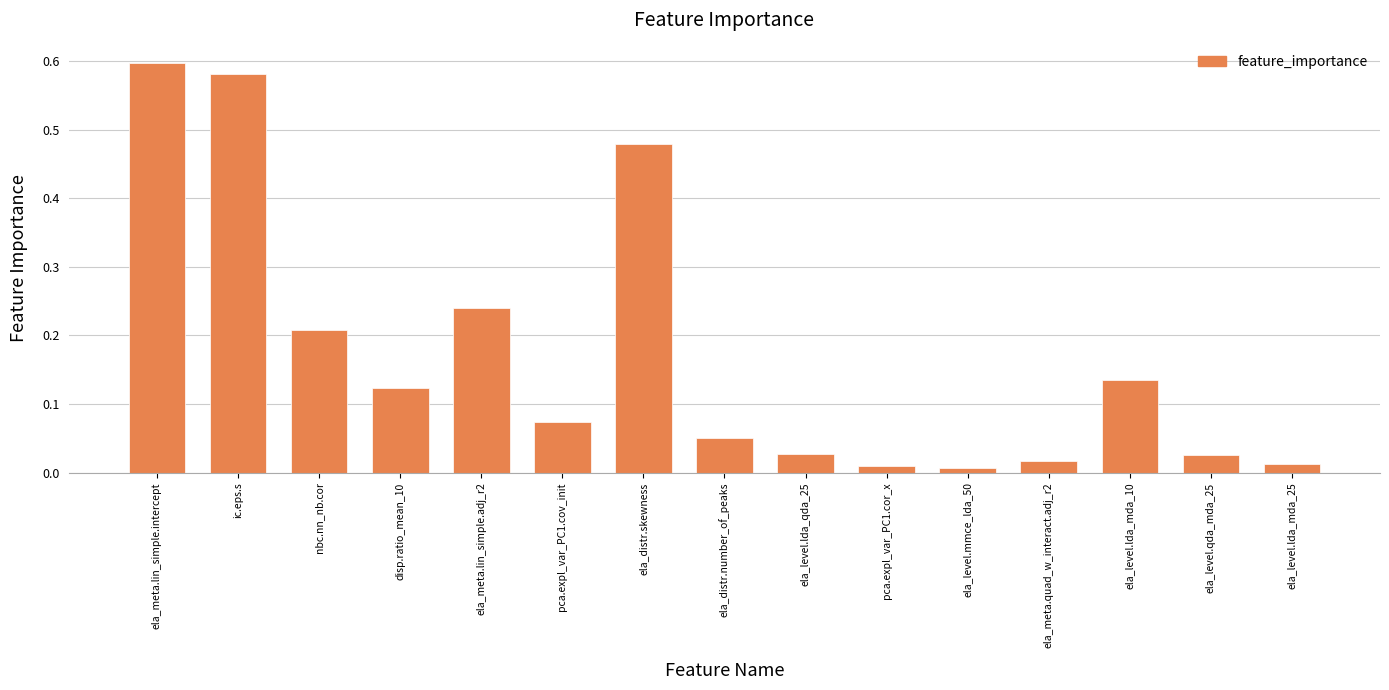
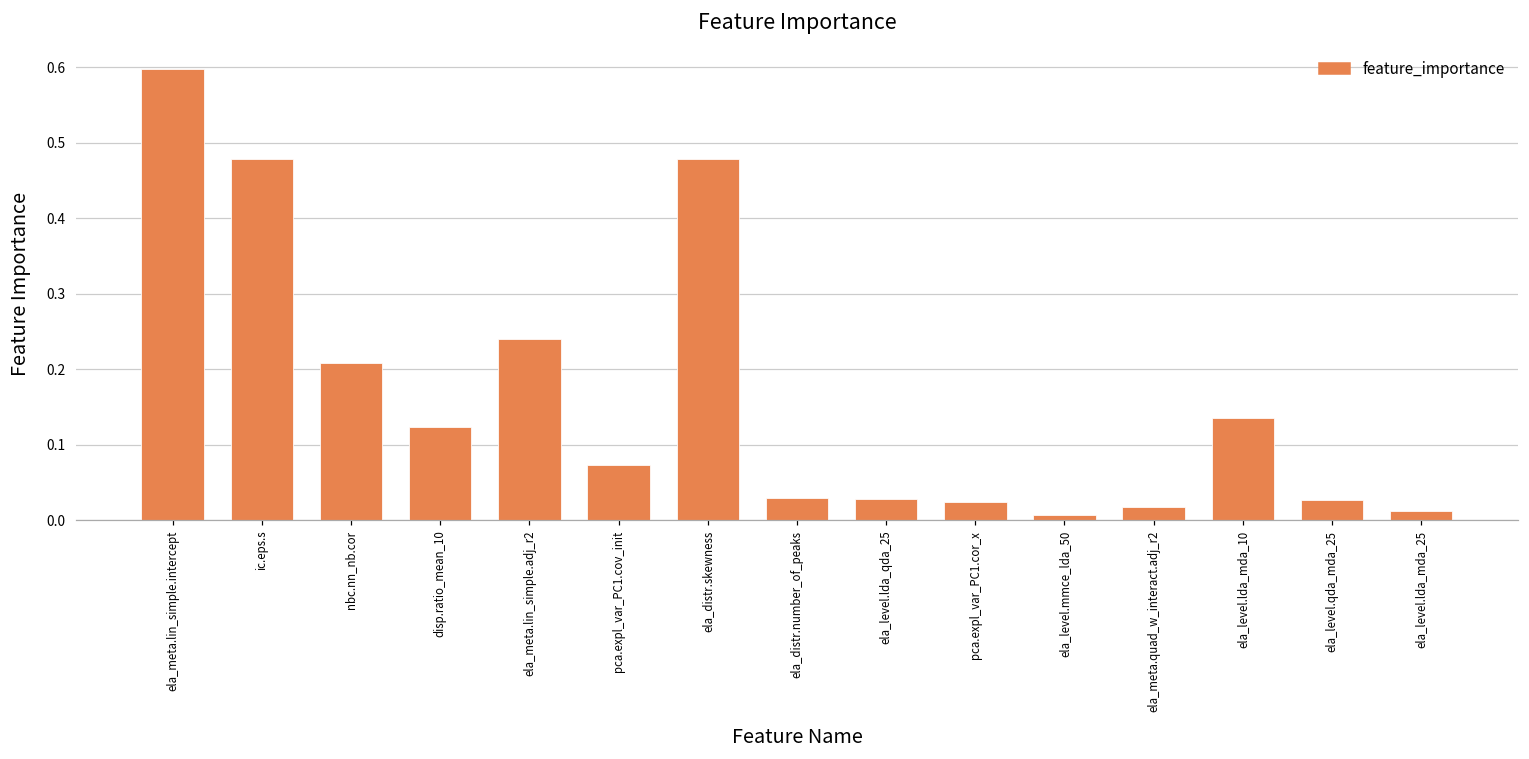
  {
    "ela_meta.lin_simple.intercept": 0.60,
-   "ic.eps.s": 0.58,
+   "ic.eps.s": 0.48,
    "nbc.nn_nb.cor": 0.21,
    "disp.ratio_mean_10": 0.12,
    "ela_meta.lin_simple.adj_r2": 0.24,
    "pca.expl_var_PC1.cov_init": 0.07,
    "ela_distr.skewness": 0.48,
-   "ela_distr.number_of_peaks": 0.05,
+   "ela_distr.number_of_peaks": 0.03,
    "ela_level.lda_qda_25": 0.03,
-   "pca.expl_var_PC1.cor_x": 0.01,
+   "pca.expl_var_PC1.cor_x": 0.02,
    "ela_level.mmce_lda_50": 0.01,
    "ela_meta.quad_w_interact.adj_r2": 0.02,
    "ela_level.lda_mda_10": 0.13,
    "ela_level.qda_mda_25": 0.03,
    "ela_level.lda_mda_25": 0.01
  }
